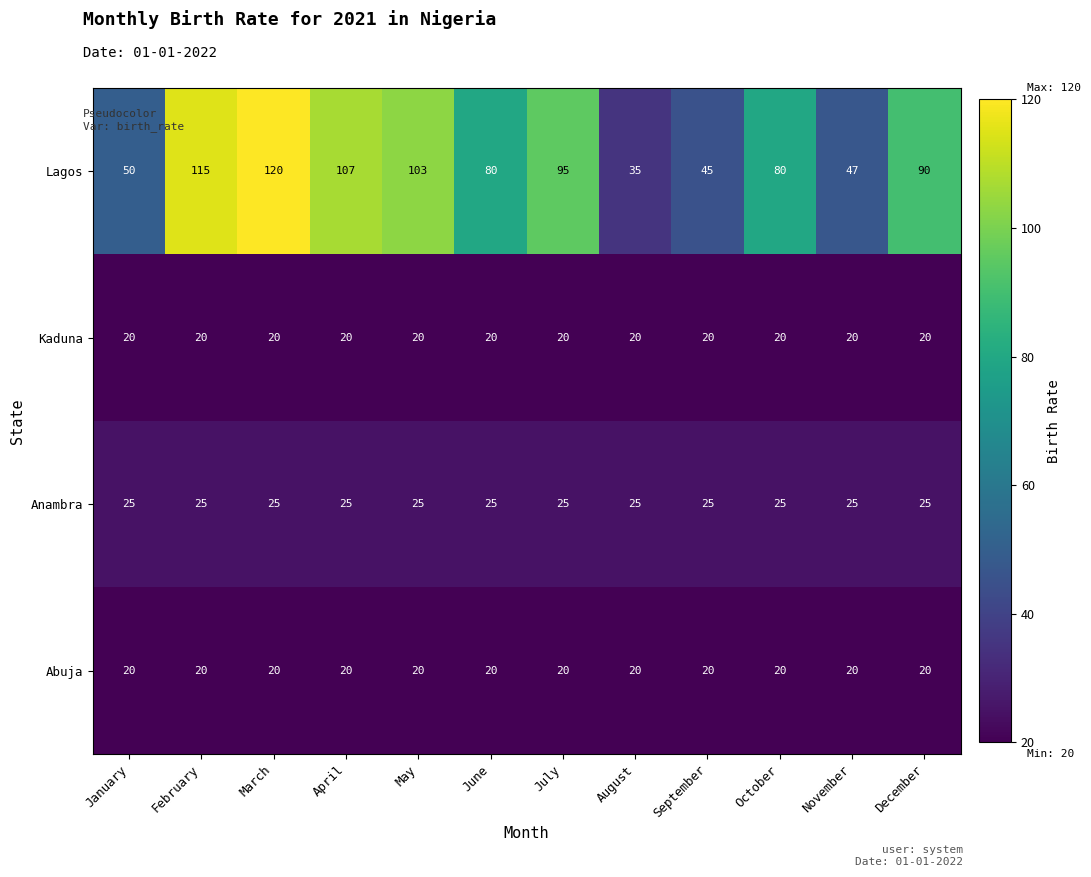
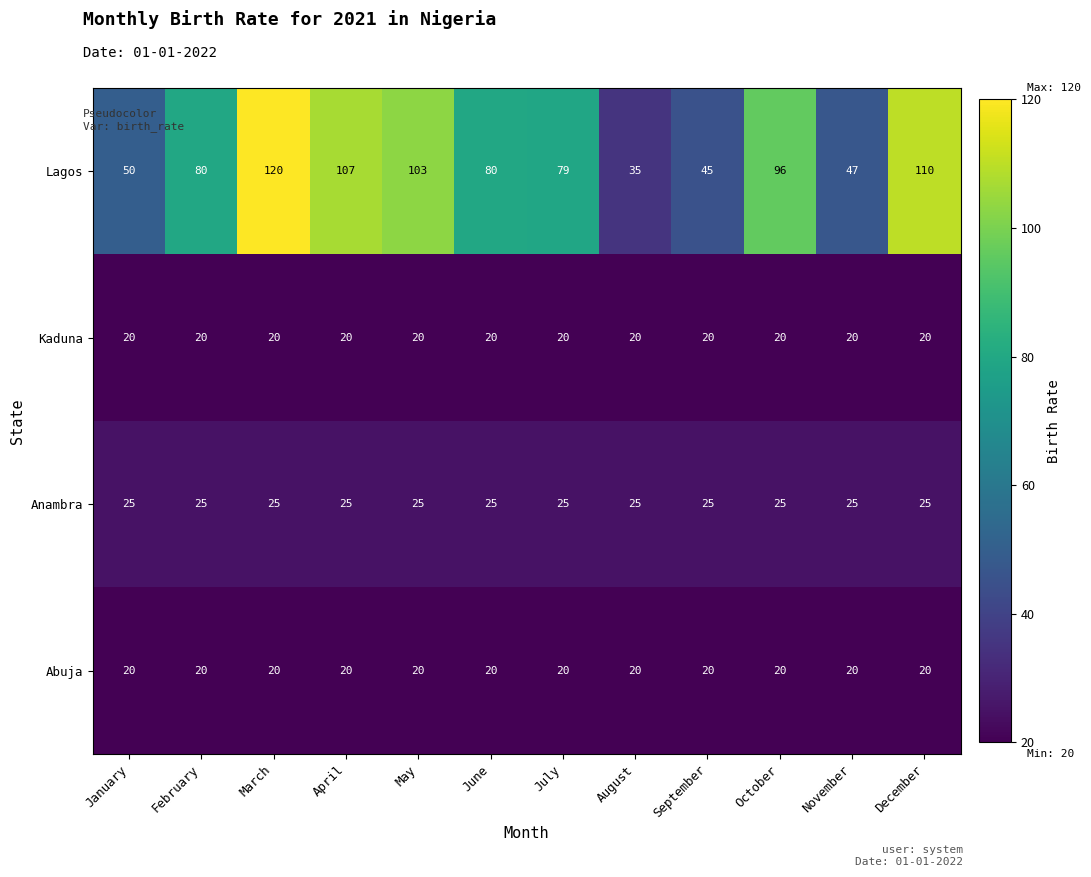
  {
    "Lagos": {
      "January": 50,
-     "February": 115,
+     "February": 80,
      "March": 120,
      "April": 107,
      "May": 103,
      "June": 80,
-     "July": 95,
+     "July": 79,
      "August": 35,
      "September": 45,
-     "October": 80,
+     "October": 96,
      "November": 47,
-     "December": 90
+     "December": 110
    },
    "Kaduna": {
      "January": 20,
      "February": 20,
      "March": 20,
      "April": 20,
      "May": 20,
      "June": 20,
      "July": 20,
      "August": 20,
      "September": 20,
      "October": 20,
      "November": 20,
      "December": 20
    },
    "Anambra": {
      "January": 25,
      "February": 25,
      "March": 25,
      "April": 25,
      "May": 25,
      "June": 25,
      "July": 25,
      "August": 25,
      "September": 25,
      "October": 25,
      "November": 25,
      "December": 25
    },
    "Abuja": {
      "January": 20,
      "February": 20,
      "March": 20,
      "April": 20,
      "May": 20,
      "June": 20,
      "July": 20,
      "August": 20,
      "September": 20,
      "October": 20,
      "November": 20,
      "December": 20
    }
  }
